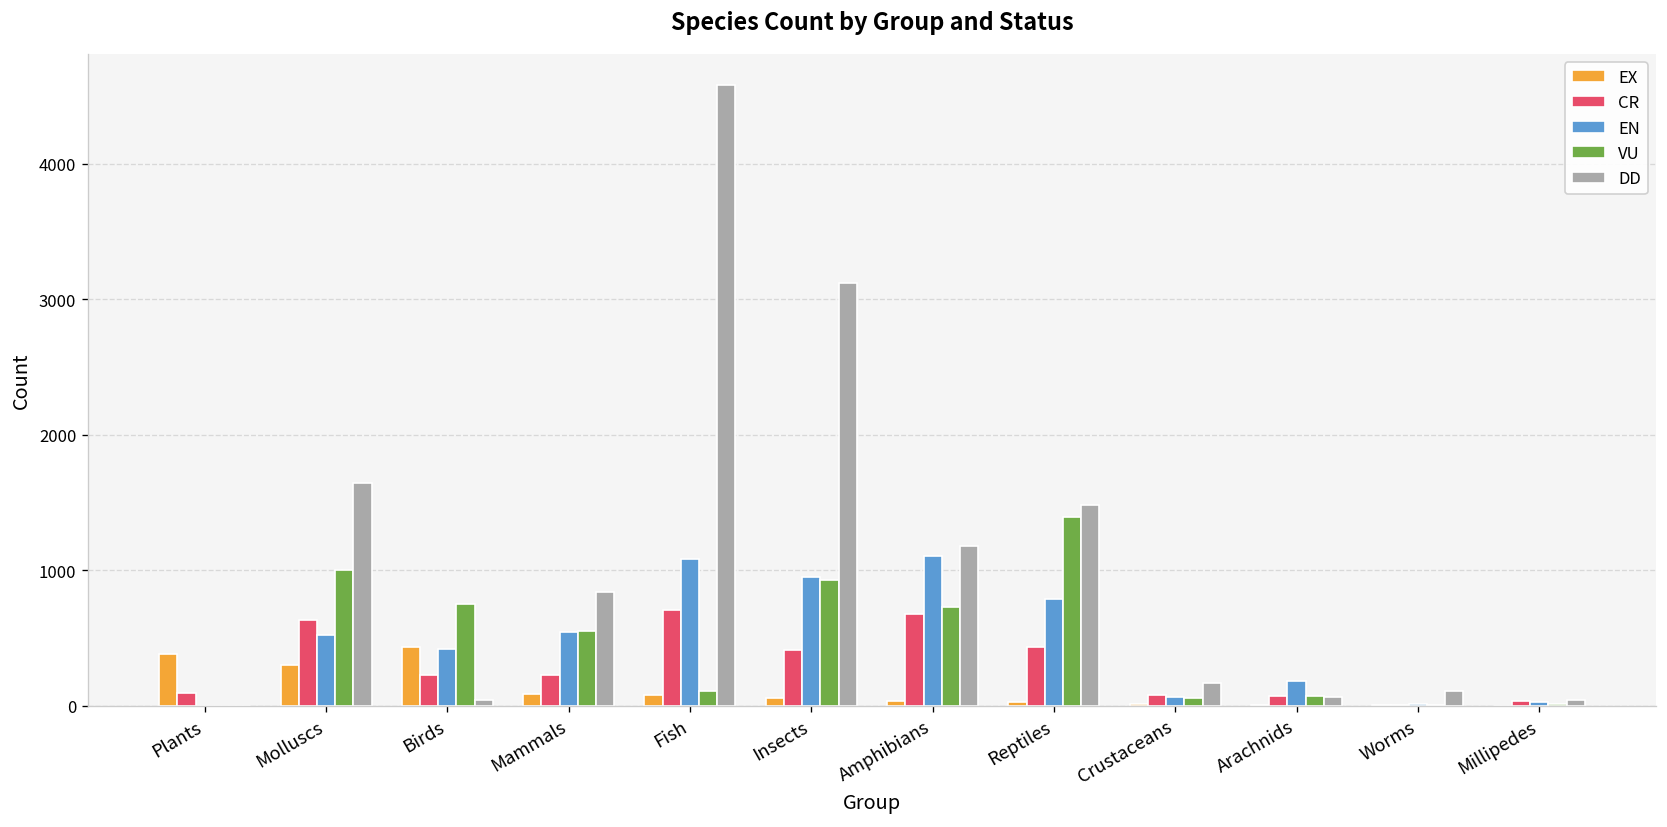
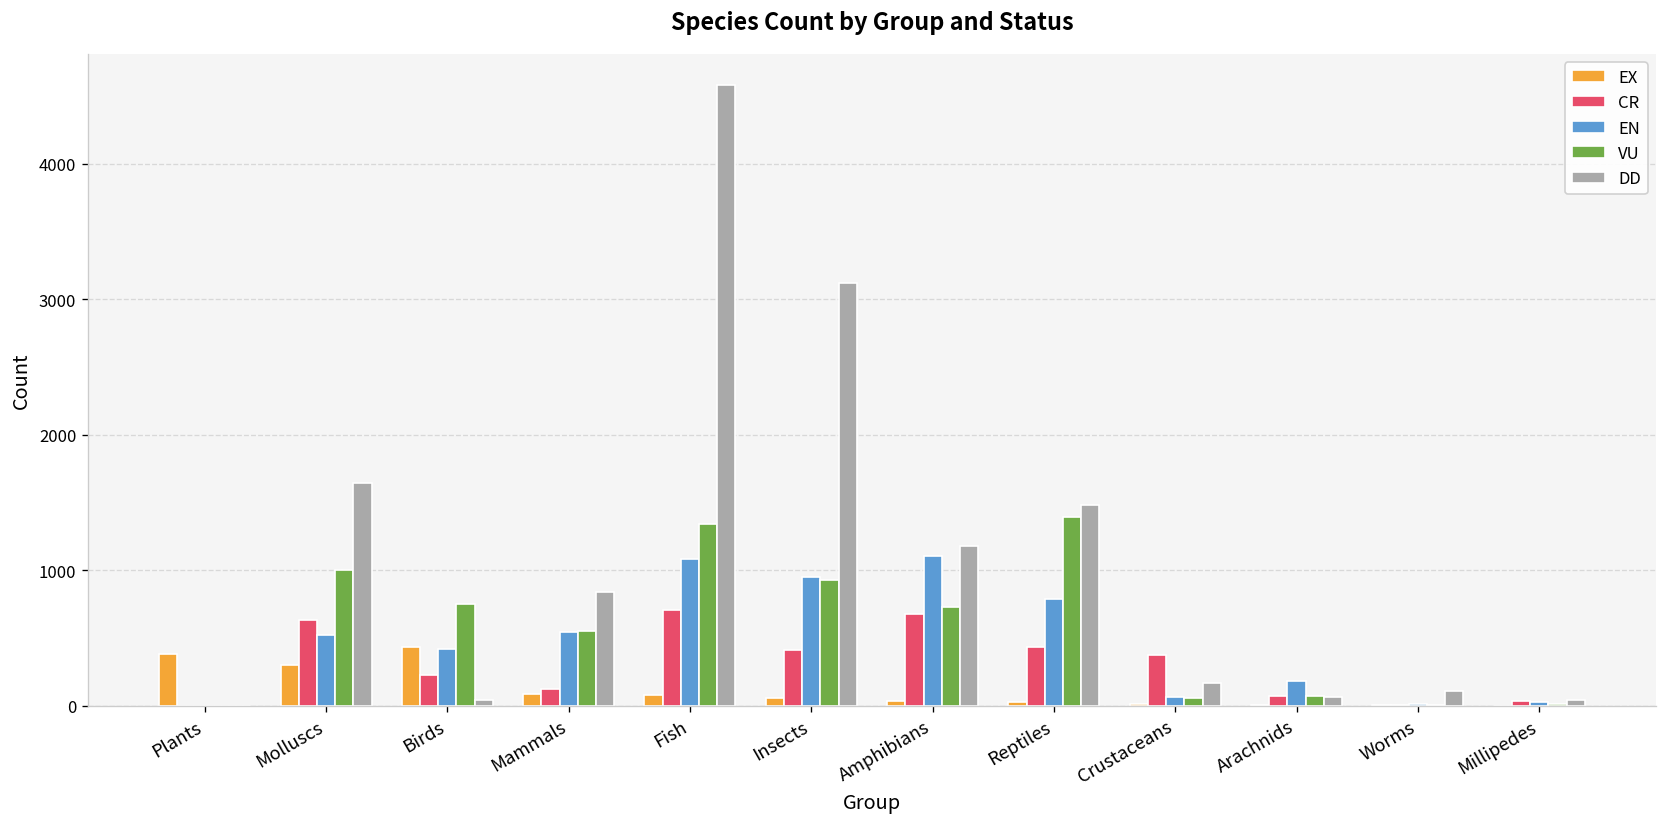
  {
    "EX": {
      "Plants": 380,
      "Molluscs": 300,
      "Birds": 440,
      "Mammals": 90,
      "Fish": 80,
      "Insects": 60,
      "Amphibians": 30,
      "Reptiles": 30
    },
    "CR": {
-     "Plants": 100,
+     "Plants": 0,
      "Molluscs": 630,
      "Birds": 230,
-     "Mammals": 230,
+     "Mammals": 130,
      "Fish": 710,
      "Insects": 410,
      "Amphibians": 680,
      "Reptiles": 430,
-     "Crustaceans": 80,
+     "Crustaceans": 380,
      "Arachnids": 70,
      "Millipedes": 40
    },
    "EN": {
      "Plants": 0,
      "Molluscs": 530,
      "Birds": 420,
      "Mammals": 550,
      "Fish": 1080,
      "Insects": 950,
      "Amphibians": 1100,
      "Reptiles": 790,
      "Crustaceans": 70,
      "Arachnids": 180,
      "Millipedes": 30
    },
    "VU": {
      "Plants": 0,
      "Molluscs": 1000,
      "Birds": 760,
      "Mammals": 560,
-     "Fish": 110,
+     "Fish": 1340,
      "Insects": 930,
      "Amphibians": 730,
      "Reptiles": 1390,
      "Crustaceans": 60,
      "Arachnids": 70
    },
    "DD": {
      "Plants": 0,
      "Molluscs": 1650,
      "Birds": 50,
      "Mammals": 840,
      "Fish": 4580,
      "Insects": 3120,
      "Amphibians": 1180,
      "Reptiles": 1480,
      "Crustaceans": 170,
      "Arachnids": 60,
      "Worms": 110,
      "Millipedes": 40
    }
  }
